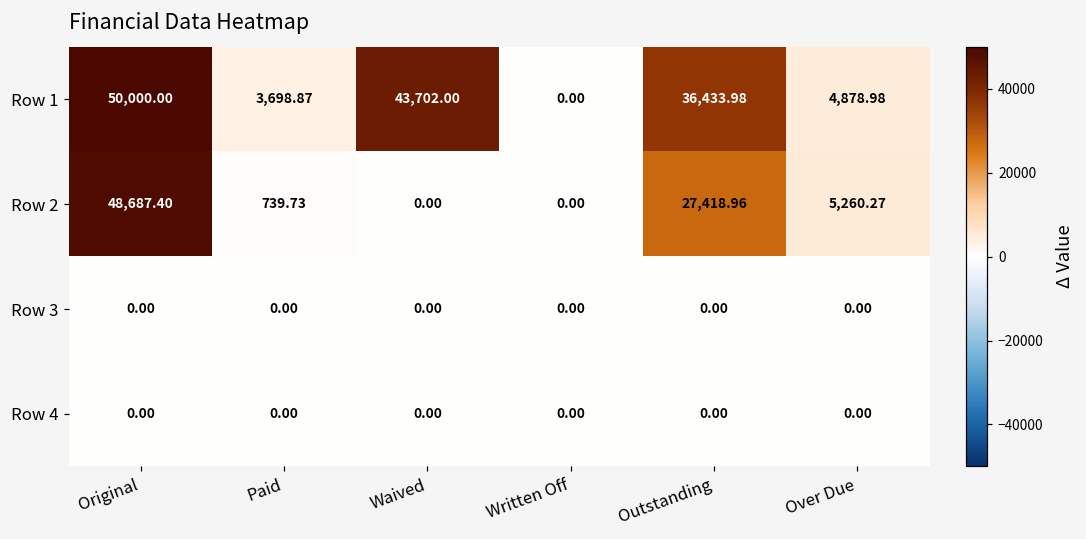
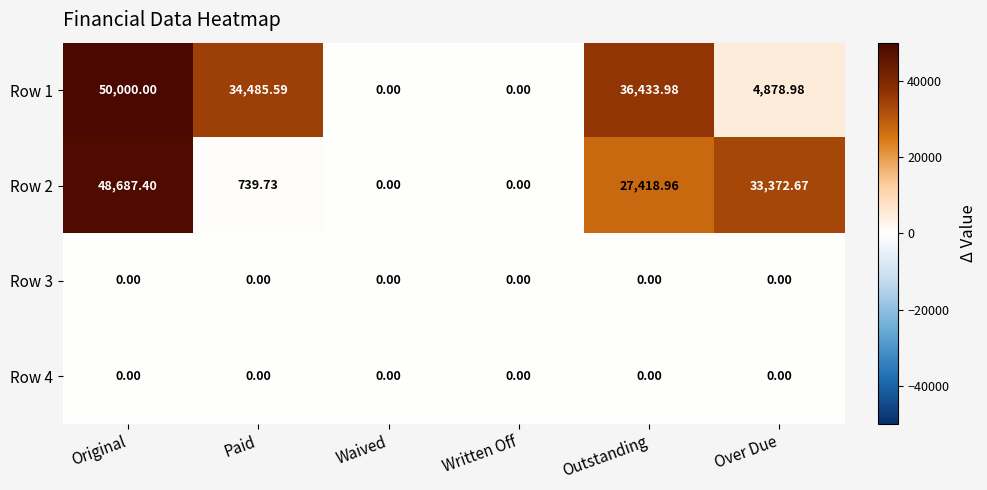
  {
    "Row 1": {
      "Original": "50,000.00",
-     "Paid": "3,698.87",
-     "Waived": "43,702.00",
+     "Paid": "34,485.59",
+     "Waived": "0.00",
      "Written Off": "0.00",
      "Outstanding": "36,433.98",
      "Over Due": "4,878.98"
    },
    "Row 2": {
      "Original": "48,687.40",
      "Paid": "739.73",
      "Waived": "0.00",
      "Written Off": "0.00",
      "Outstanding": "27,418.96",
-     "Over Due": "5,260.27"
+     "Over Due": "33,372.67"
    },
    "Row 3": {
      "Original": "0.00",
      "Paid": "0.00",
      "Waived": "0.00",
      "Written Off": "0.00",
      "Outstanding": "0.00",
      "Over Due": "0.00"
    },
    "Row 4": {
      "Original": "0.00",
      "Paid": "0.00",
      "Waived": "0.00",
      "Written Off": "0.00",
      "Outstanding": "0.00",
      "Over Due": "0.00"
    }
  }
